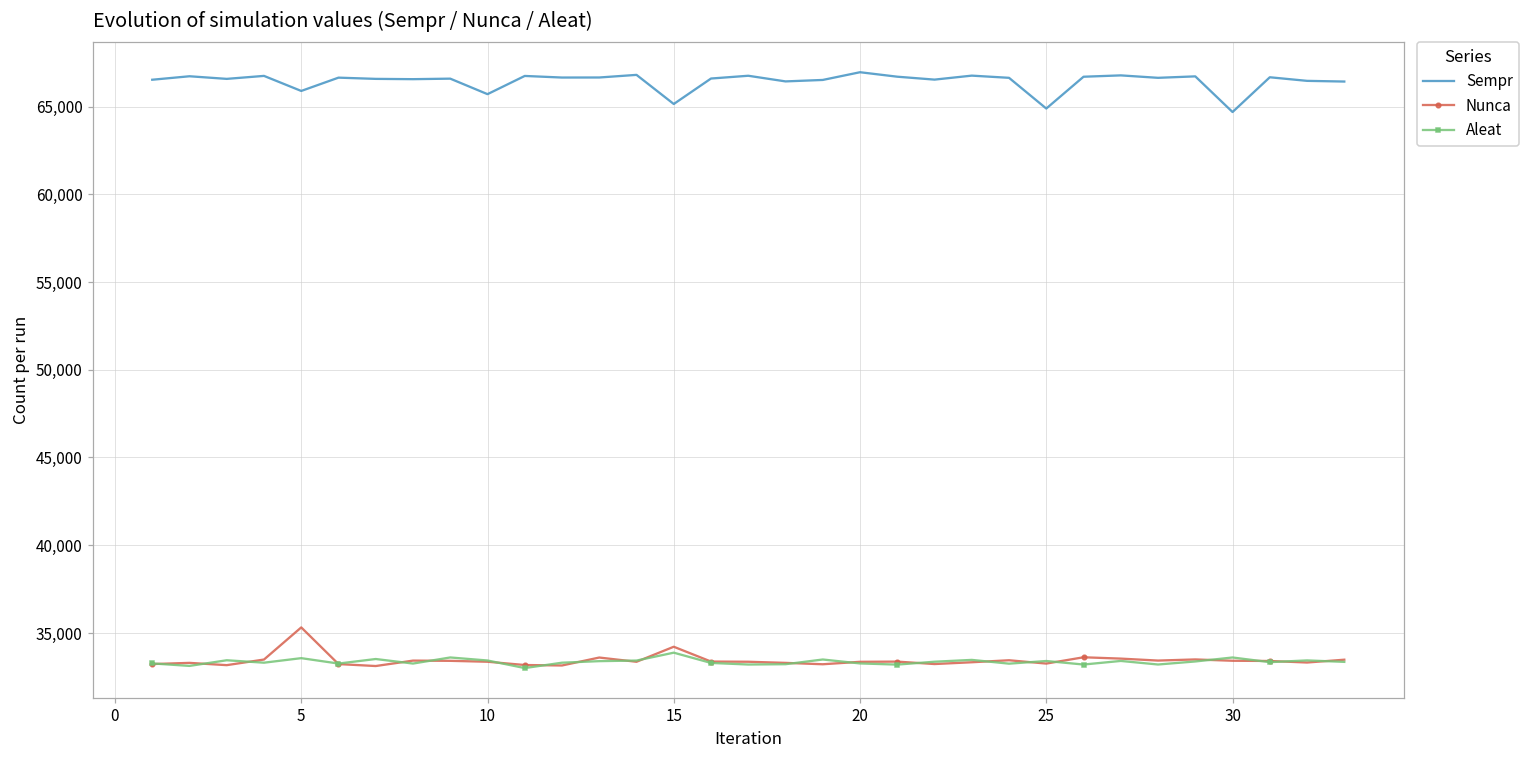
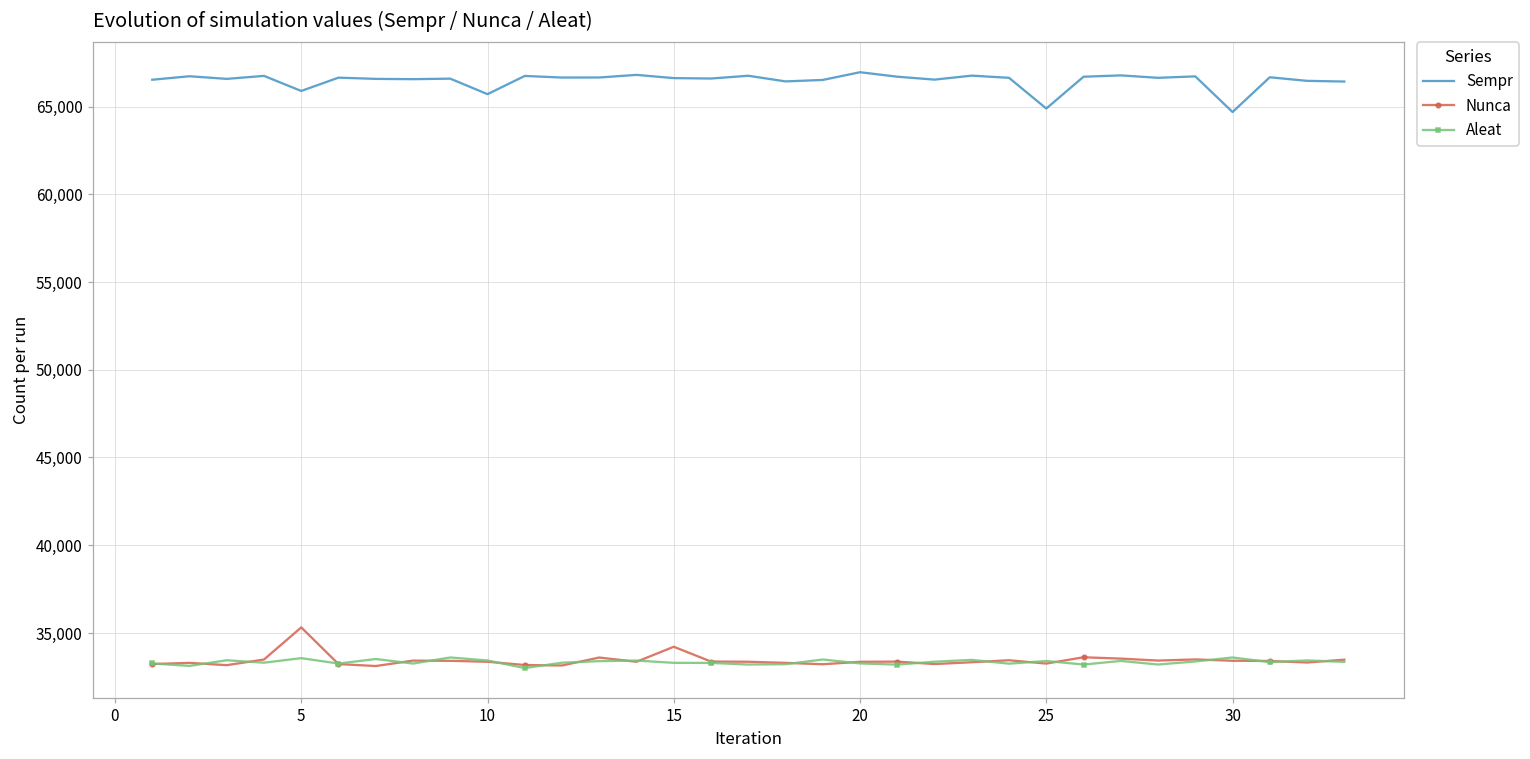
  {
    "Sempr": {
      "5": "65,900",
      "10": "65,700",
-     "15": "65,100",
+     "15": "66,600",
      "20": "67,000",
      "25": "64,900",
      "30": "64,700"
    },
    "Nunca": {
      "5": "35,300",
      "15": "34,200",
      "30": "33,400"
    },
    "Aleat": {
      "5": "33,600",
-     "15": "33,900",
+     "15": "33,300",
      "30": "33,600"
    }
  }
